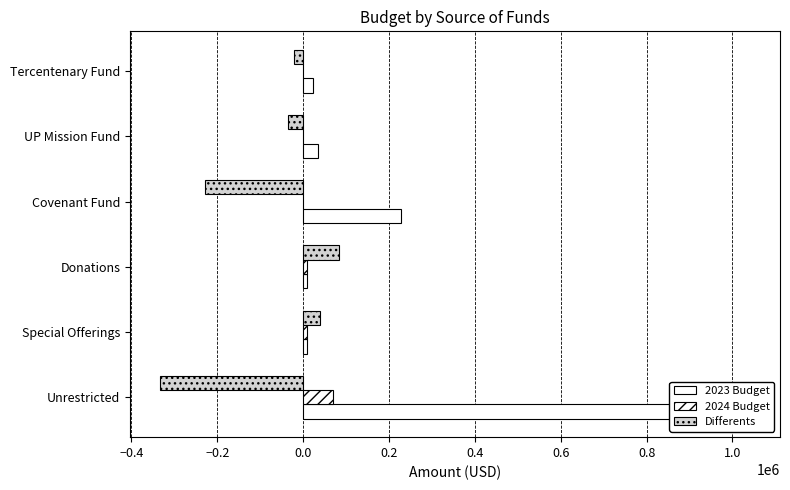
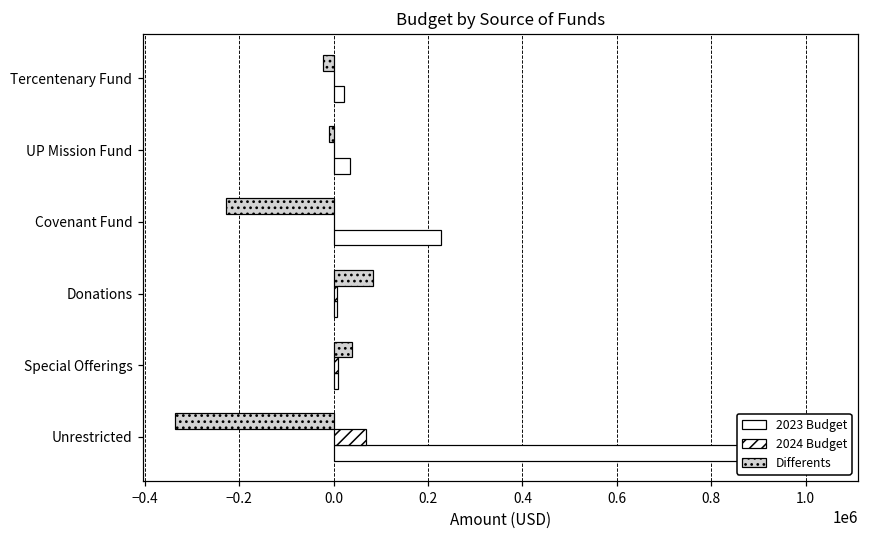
  {
    "Differents": {
      "Tercentenary Fund": -20000,
-     "UP Mission Fund": -30000,
+     "UP Mission Fund": -10000,
      "Covenant Fund": -230000,
      "Donations": 80000,
      "Special Offerings": 40000,
      "Unrestricted": -330000
    }
  }
